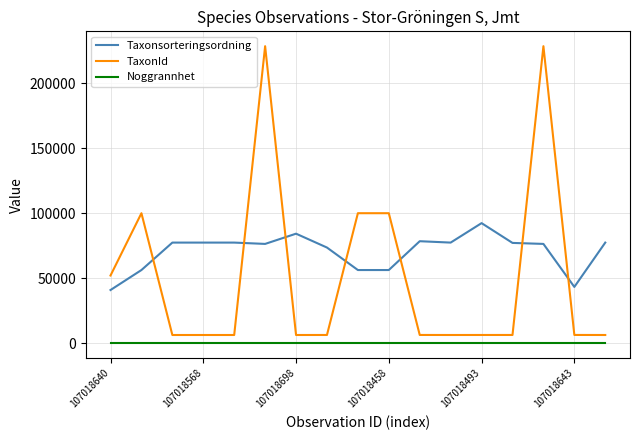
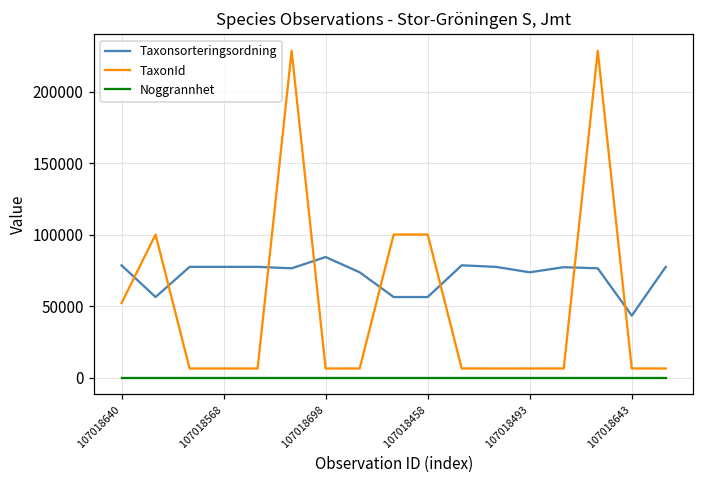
  {
    "Taxonsorteringsordning": {
-     "107018640": 41000,
+     "107018640": 79000,
      "107018568": 78000,
      "107018698": 84000,
      "107018458": 56000,
-     "107018493": 92000,
+     "107018493": 74000,
      "107018643": 43000
    },
    "TaxonId": {
      "107018640": 52000,
      "107018568": 6000,
      "107018698": 6000,
      "107018458": 100000,
      "107018493": 6000,
      "107018643": 6000
    },
    "Noggrannhet": {
      "107018640": 0,
      "107018568": 0,
      "107018698": 0,
      "107018458": 0,
      "107018493": 0,
      "107018643": 0
    }
  }
